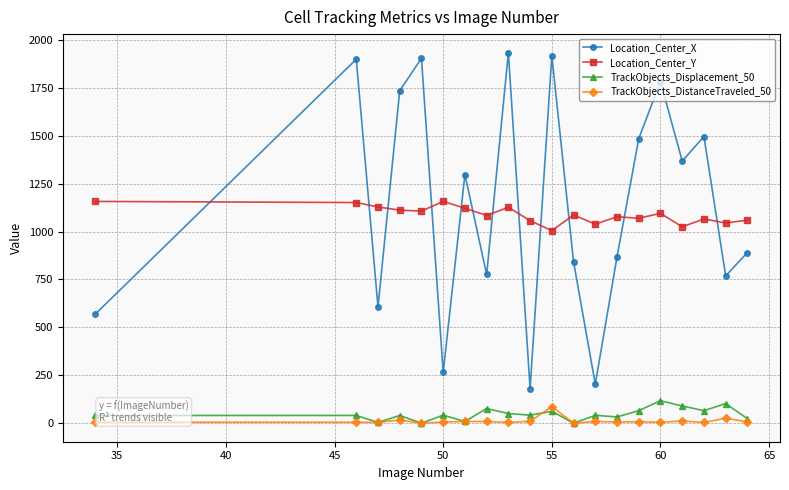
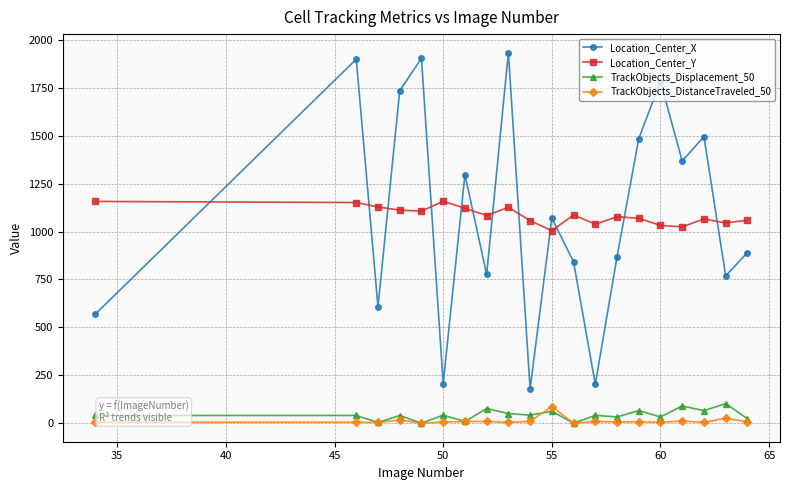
  {
    "Location_Center_X": {
-     "50": 260,
-     "55": 1920
+     "50": 210,
+     "55": 1070
    },
    "Location_Center_Y": {
      "50": 1160,
      "55": 1000,
-     "60": 1100
+     "60": 1030
    },
    "TrackObjects_Displacement_50": {
      "50": 40,
      "55": 60,
-     "60": 120
+     "60": 30
    },
    "TrackObjects_DistanceTraveled_50": {
      "50": 10,
      "55": 90,
      "60": 0
    }
  }
